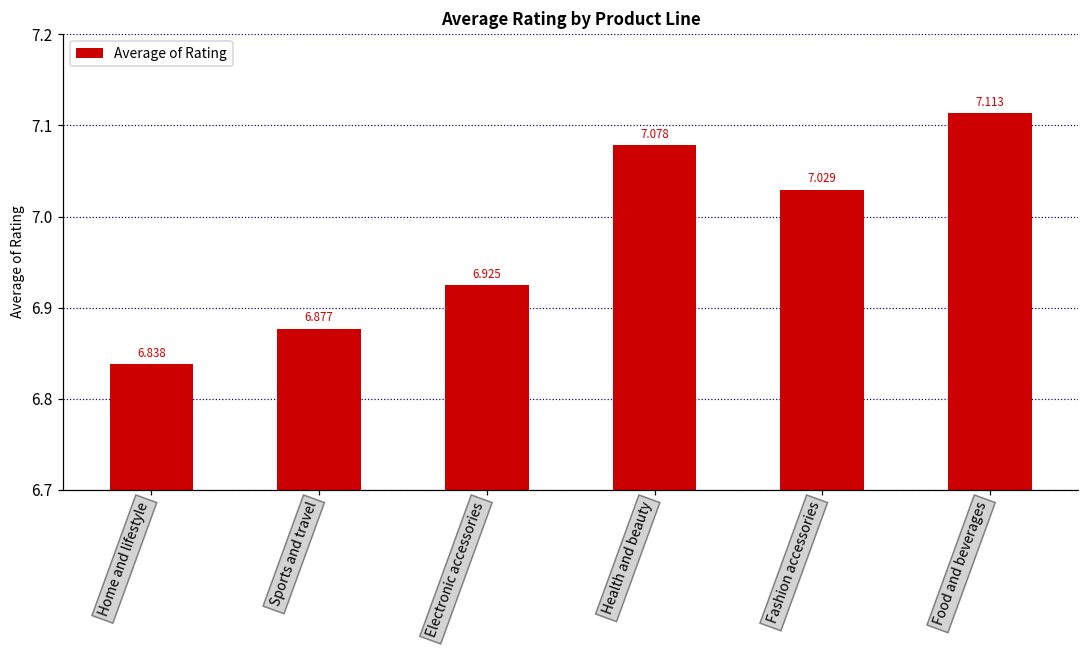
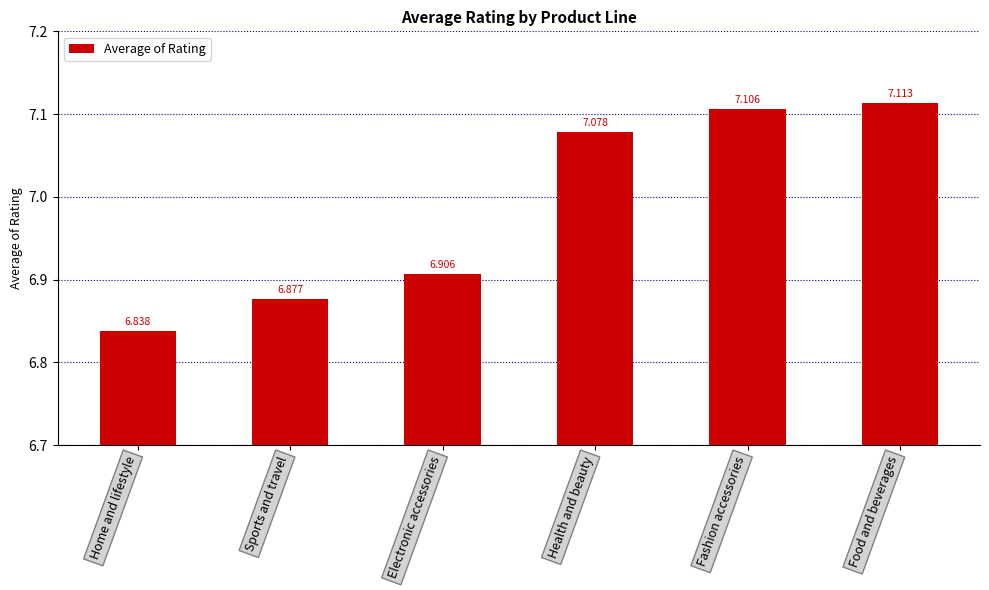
  {
    "Home and lifestyle": 6.838,
    "Sports and travel": 6.877,
-   "Electronic accessories": 6.925,
+   "Electronic accessories": 6.906,
    "Health and beauty": 7.078,
-   "Fashion accessories": 7.029,
+   "Fashion accessories": 7.106,
    "Food and beverages": 7.113
  }
